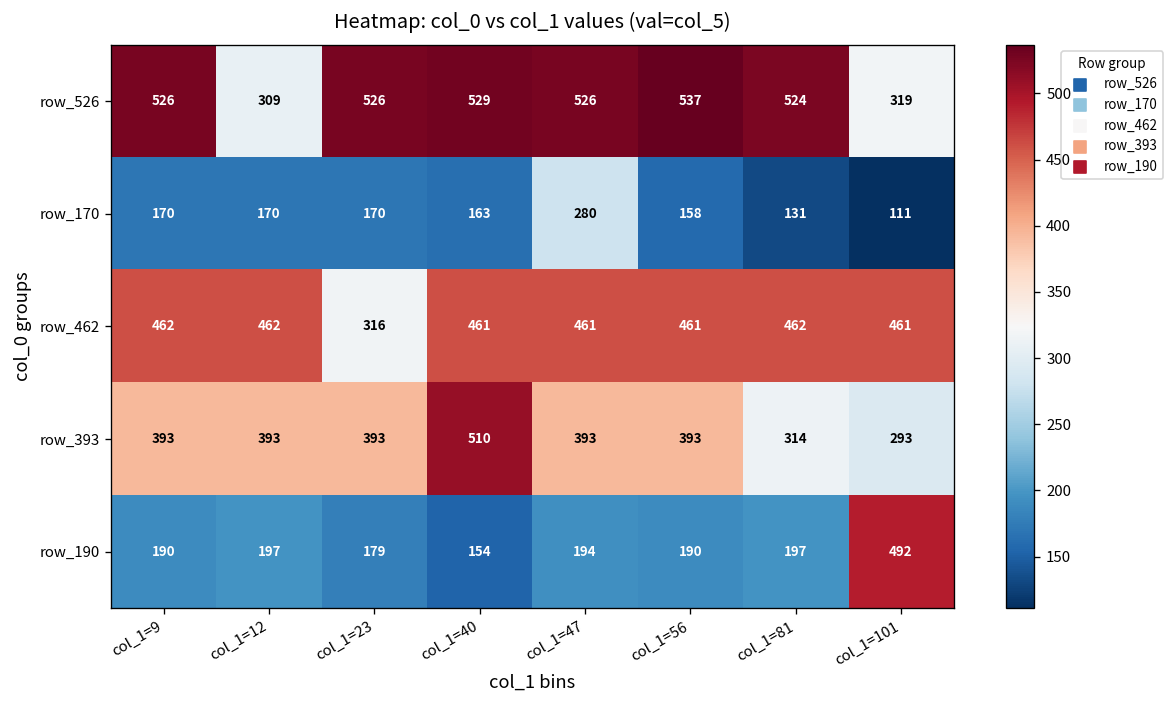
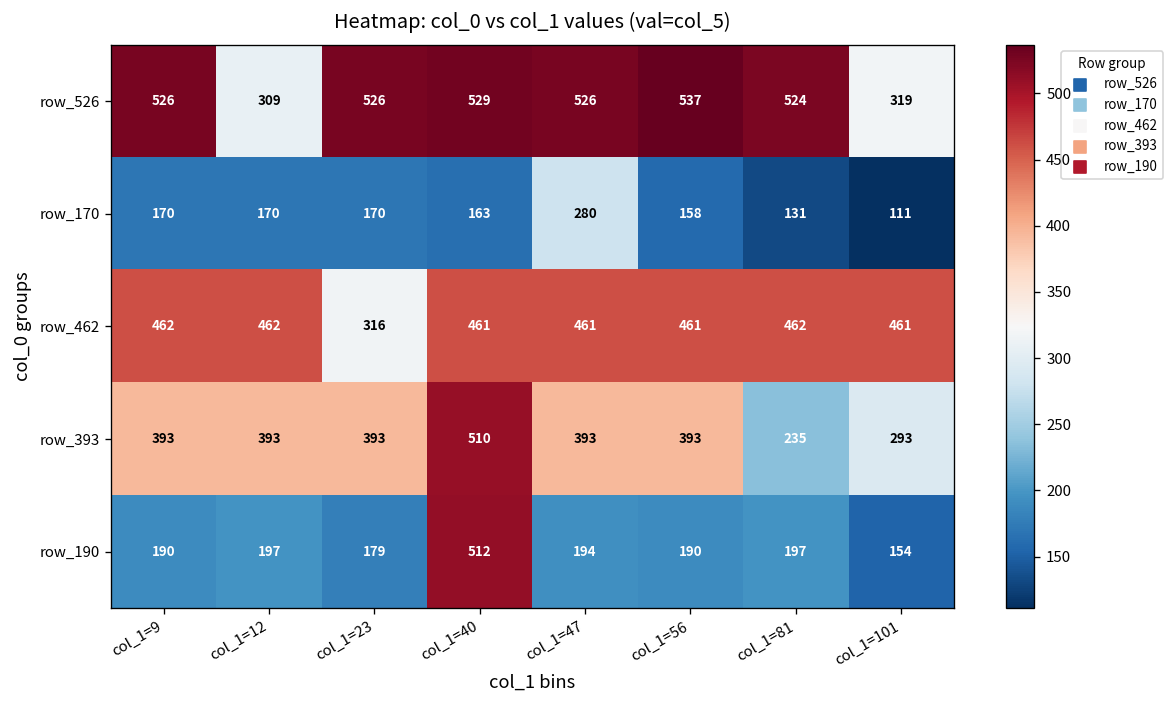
  {
    "row_526": {
      "col_1=9": 526,
      "col_1=12": 309,
      "col_1=23": 526,
      "col_1=40": 529,
      "col_1=47": 526,
      "col_1=56": 537,
      "col_1=81": 524,
      "col_1=101": 319
    },
    "row_170": {
      "col_1=9": 170,
      "col_1=12": 170,
      "col_1=23": 170,
      "col_1=40": 163,
      "col_1=47": 280,
      "col_1=56": 158,
      "col_1=81": 131,
      "col_1=101": 111
    },
    "row_462": {
      "col_1=9": 462,
      "col_1=12": 462,
      "col_1=23": 316,
      "col_1=40": 461,
      "col_1=47": 461,
      "col_1=56": 461,
      "col_1=81": 462,
      "col_1=101": 461
    },
    "row_393": {
      "col_1=9": 393,
      "col_1=12": 393,
      "col_1=23": 393,
      "col_1=40": 510,
      "col_1=47": 393,
      "col_1=56": 393,
-     "col_1=81": 314,
+     "col_1=81": 235,
      "col_1=101": 293
    },
    "row_190": {
      "col_1=9": 190,
      "col_1=12": 197,
      "col_1=23": 179,
-     "col_1=40": 154,
+     "col_1=40": 512,
      "col_1=47": 194,
      "col_1=56": 190,
      "col_1=81": 197,
-     "col_1=101": 492
+     "col_1=101": 154
    }
  }
